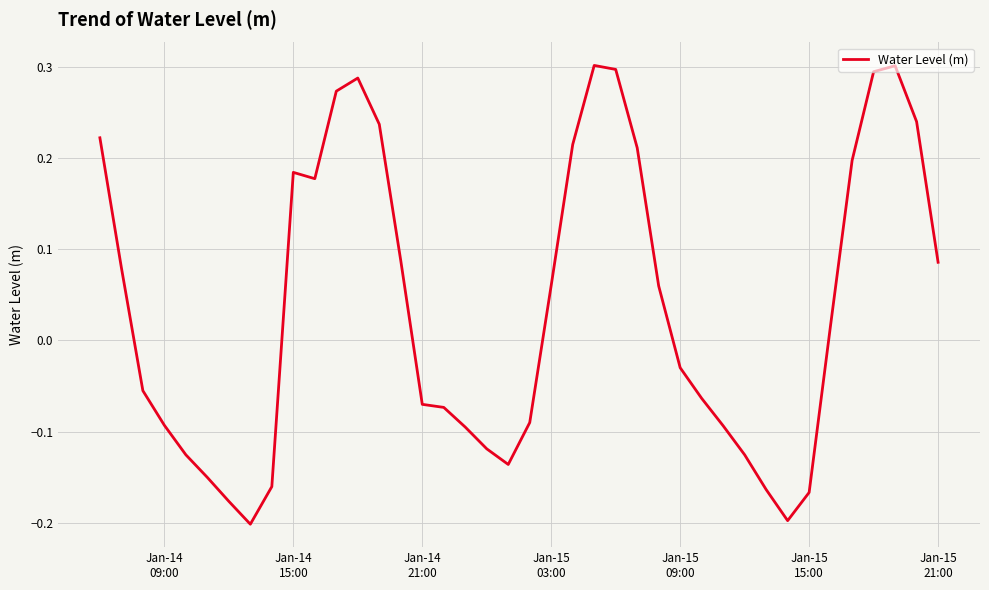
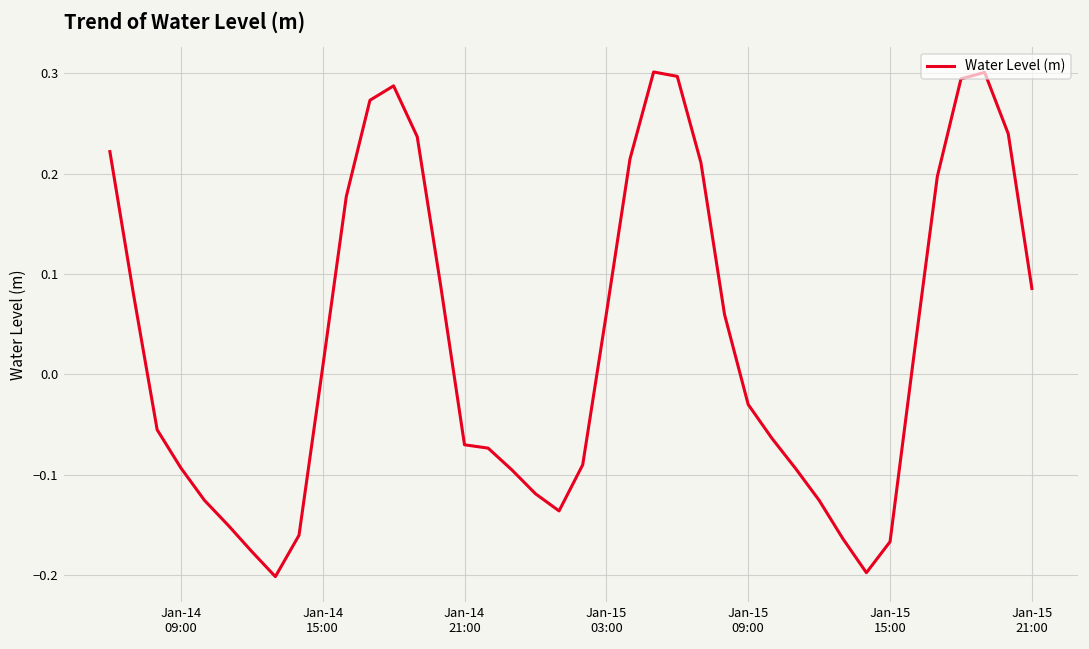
  {
    "Jan-14 09:00": -0.09,
-   "Jan-14 15:00": 0.18,
+   "Jan-14 15:00": 0.01,
    "Jan-14 21:00": -0.07,
    "Jan-15 03:00": 0.06,
    "Jan-15 09:00": -0.03,
    "Jan-15 15:00": -0.17,
    "Jan-15 21:00": 0.09
  }
